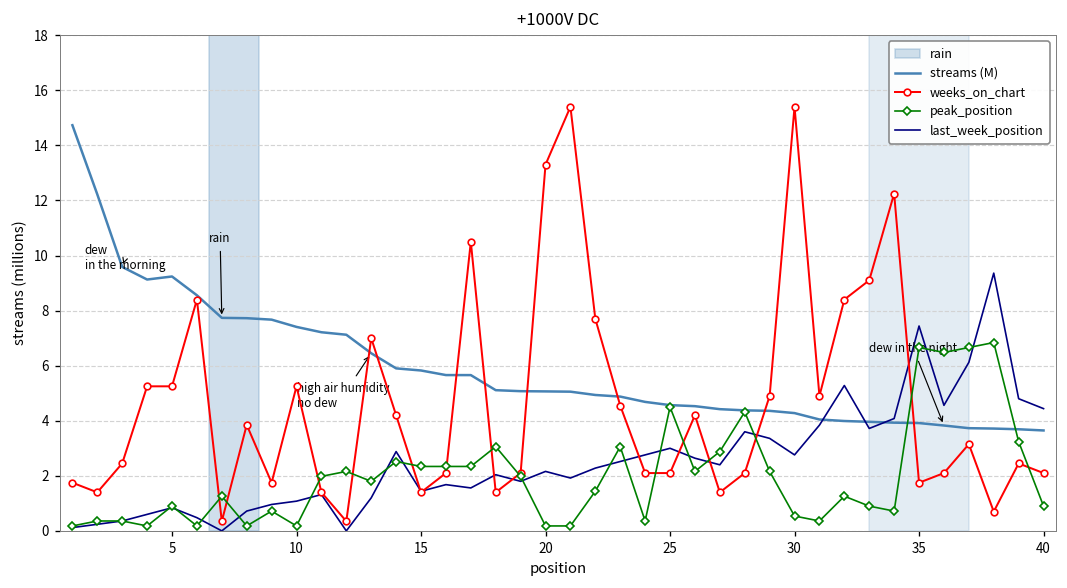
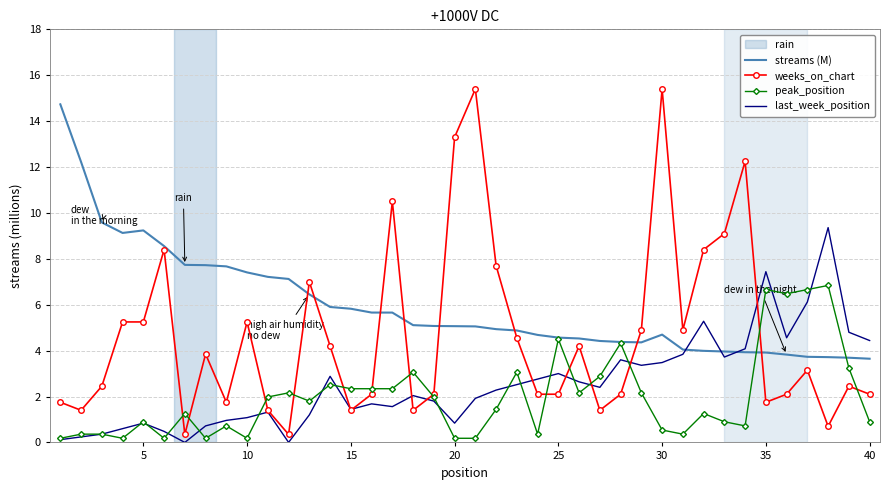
  {
    "streams (M)": {
      "5": 9.2,
      "10": 7.4,
      "15": 5.8,
      "20": 5.1,
-     "30": 4.3,
+     "30": 4.7,
      "35": 3.9,
      "40": 3.6
    },
    "weeks_on_chart": {
      "5": 5.3,
      "10": 5.3,
      "20": 13.3,
      "25": 2.1,
      "30": 15.4,
      "35": 1.8,
      "40": 2.1
    },
    "peak_position": {
      "10": 0.2,
      "15": 2.3,
      "20": 0.2,
      "30": 0.5,
      "35": 6.7,
      "40": 0.9
    },
    "last_week_position": {
      "10": 1.1,
-     "20": 2.2,
+     "20": 0.8,
      "25": 3.0,
-     "30": 2.8,
+     "30": 3.5,
      "35": 7.4,
      "40": 4.4
    }
  }
